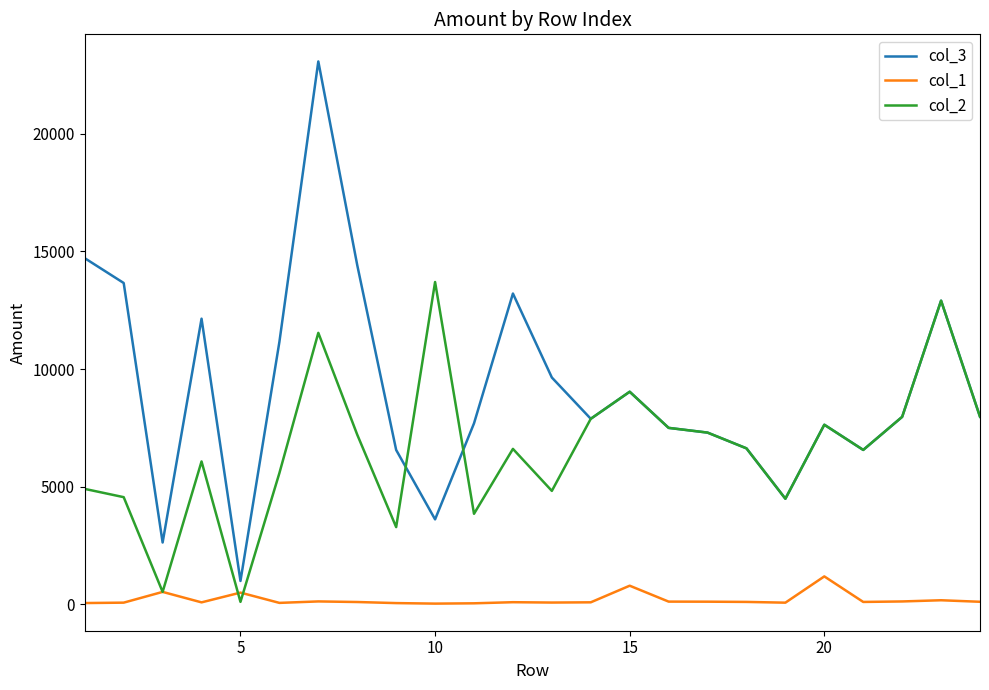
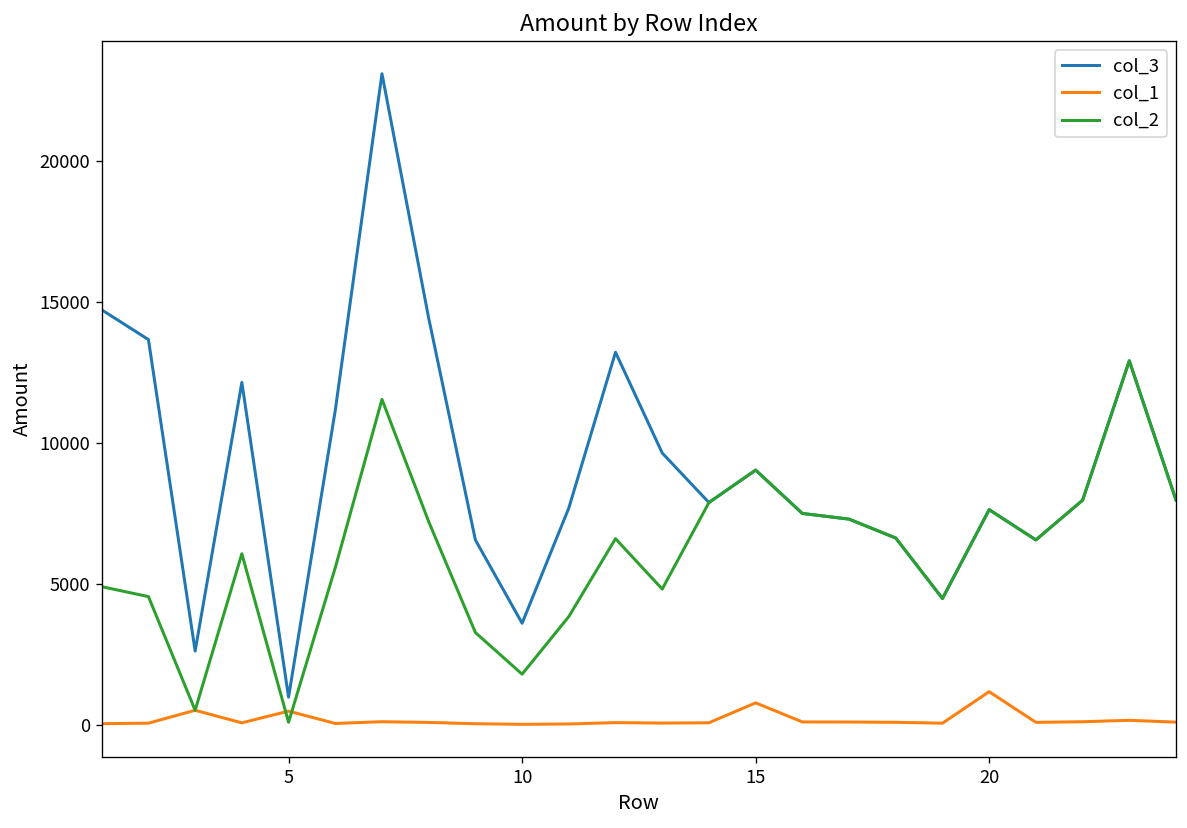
  {
    "col_3": {
      "5": 1000,
      "10": 3600
    },
    "col_1": {
      "5": 500,
      "10": 0,
      "15": 800,
      "20": 1200
    },
    "col_2": {
      "5": 100,
-     "10": 13700
+     "10": 1800
    }
  }
